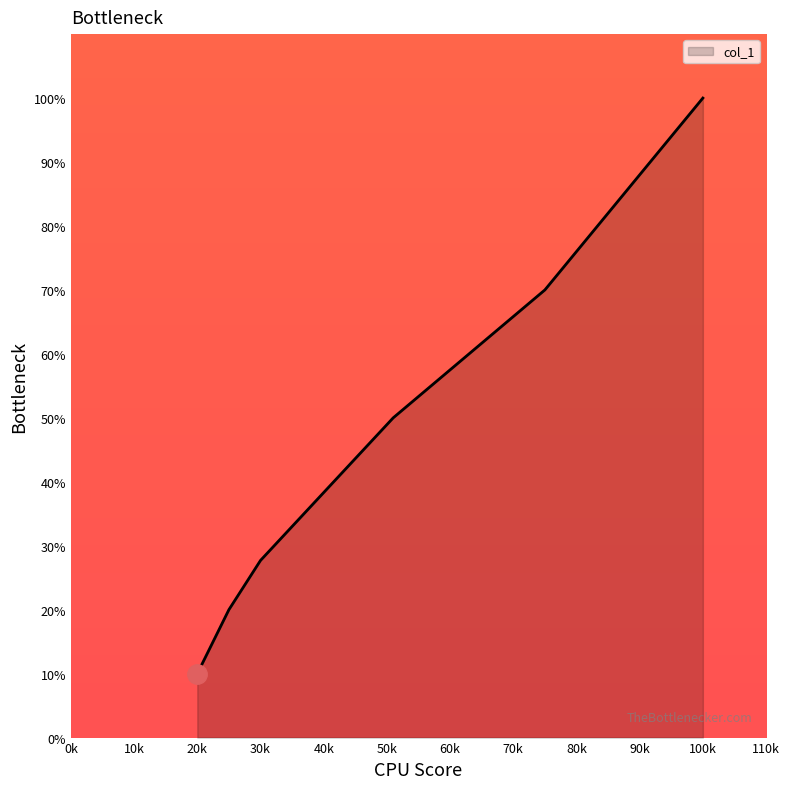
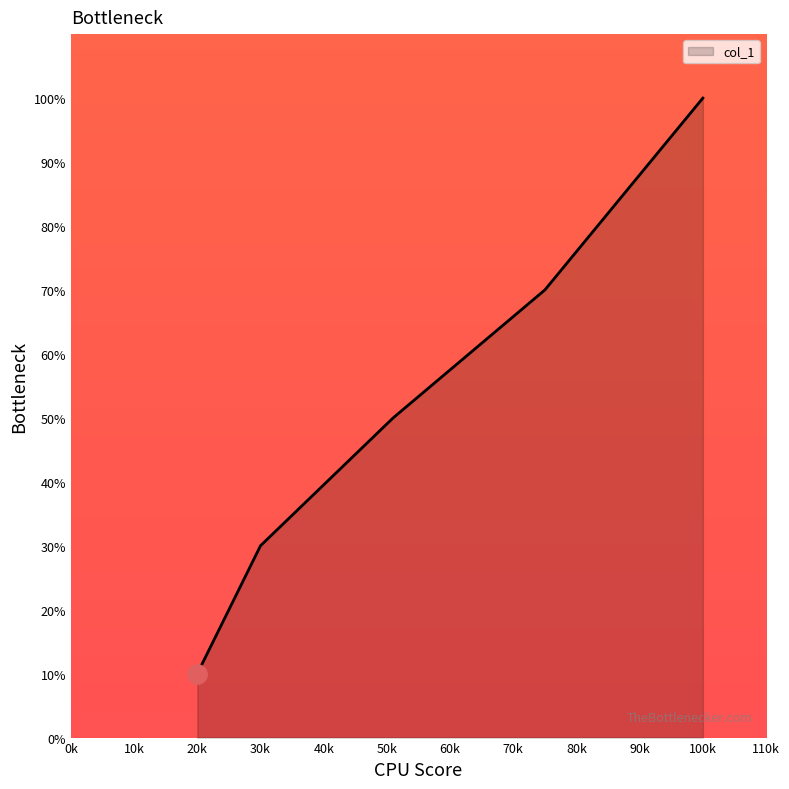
  {
    "col_1": {
-     "30k": "28%",
+     "30k": "30%",
      "100k": "100%"
    }
  }
